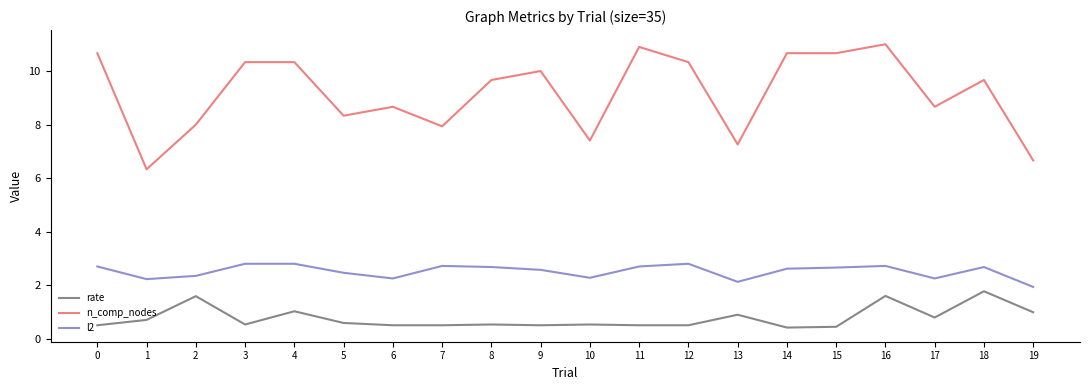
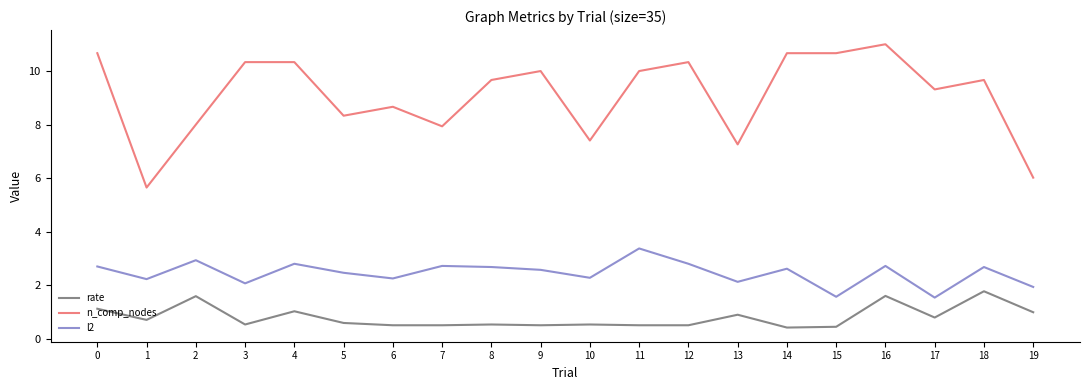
  {
    "rate": {
-     "0": 0.5,
+     "0": 1.1,
      "1": 0.7,
      "2": 1.6,
      "3": 0.5,
      "4": 1.0,
      "5": 0.6,
      "6": 0.5,
      "7": 0.5,
      "8": 0.5,
      "9": 0.5,
      "10": 0.5,
      "11": 0.5,
      "12": 0.5,
      "13": 0.9,
      "14": 0.4,
      "15": 0.5,
      "16": 1.6,
      "17": 0.8,
      "18": 1.8,
      "19": 1.0
    },
    "n_comp_nodes": {
      "0": 10.7,
-     "1": 6.3,
+     "1": 5.7,
      "2": 8.0,
      "3": 10.3,
      "4": 10.3,
      "5": 8.3,
      "6": 8.7,
      "7": 7.9,
      "8": 9.7,
      "9": 10.0,
      "10": 7.4,
-     "11": 10.9,
+     "11": 10.0,
      "12": 10.3,
      "13": 7.3,
      "14": 10.7,
      "15": 10.7,
      "16": 11.0,
-     "17": 8.7,
+     "17": 9.3,
      "18": 9.7,
-     "19": 6.7
+     "19": 6.0
    },
    "l2": {
      "0": 2.7,
      "1": 2.2,
-     "2": 2.4,
-     "3": 2.8,
+     "2": 2.9,
+     "3": 2.1,
      "4": 2.8,
      "5": 2.5,
      "6": 2.3,
      "7": 2.7,
      "8": 2.7,
      "9": 2.6,
      "10": 2.3,
-     "11": 2.7,
+     "11": 3.4,
      "12": 2.8,
      "13": 2.1,
      "14": 2.6,
-     "15": 2.7,
+     "15": 1.6,
      "16": 2.7,
-     "17": 2.3,
+     "17": 1.5,
      "18": 2.7,
      "19": 1.9
    }
  }
